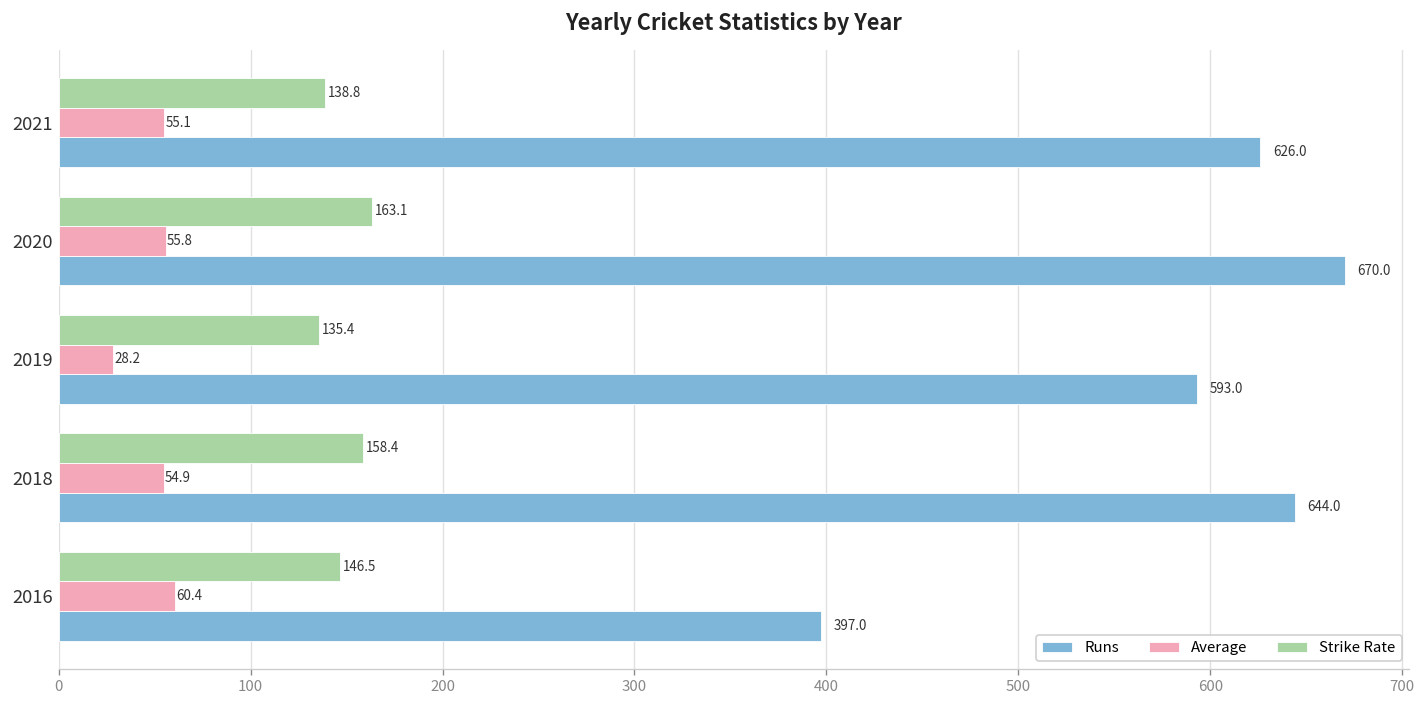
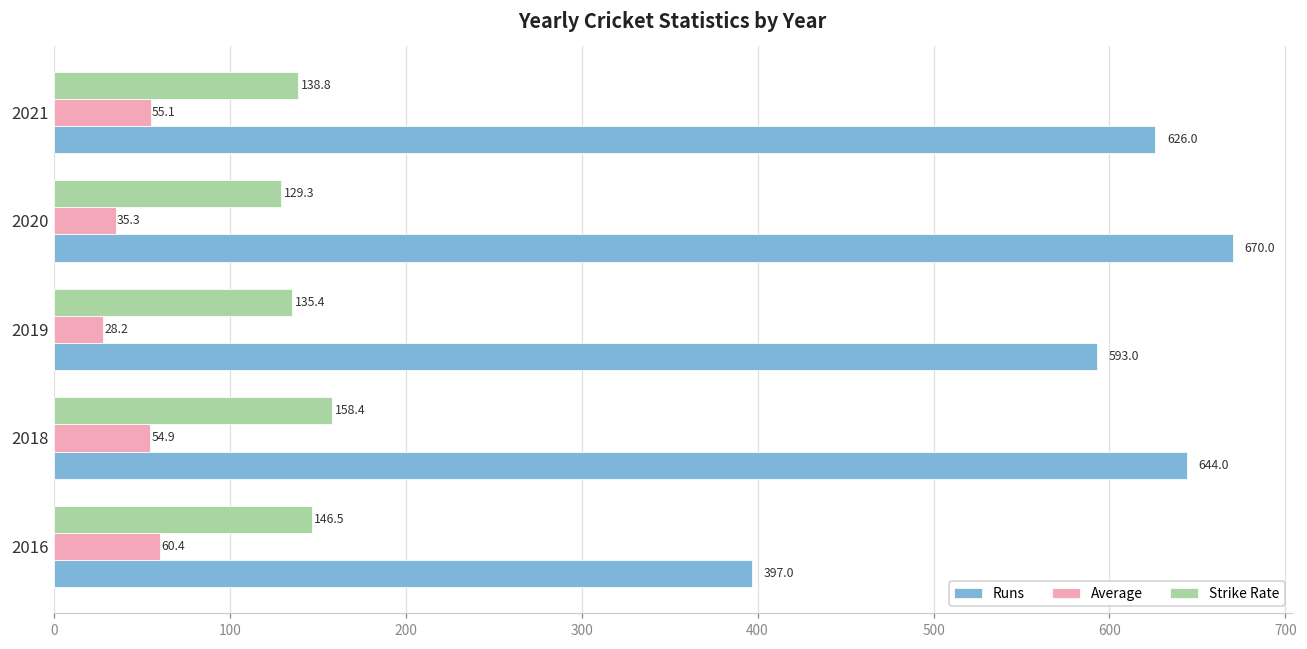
  {
    "Runs": {
      "2021": 626.0,
      "2020": 670.0,
      "2019": 593.0,
      "2018": 644.0,
      "2016": 397.0
    },
    "Average": {
      "2021": 55.1,
-     "2020": 55.8,
+     "2020": 35.3,
      "2019": 28.2,
      "2018": 54.9,
      "2016": 60.4
    },
    "Strike Rate": {
      "2021": 138.8,
-     "2020": 163.1,
+     "2020": 129.3,
      "2019": 135.4,
      "2018": 158.4,
      "2016": 146.5
    }
  }
